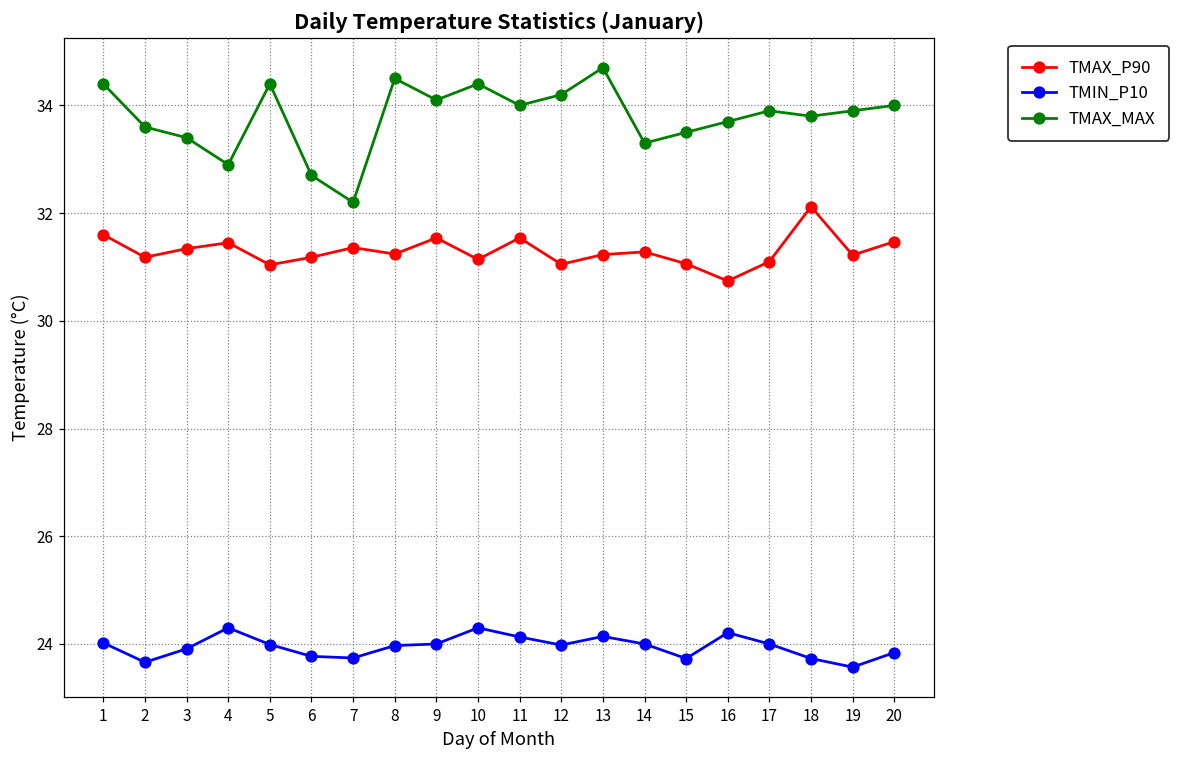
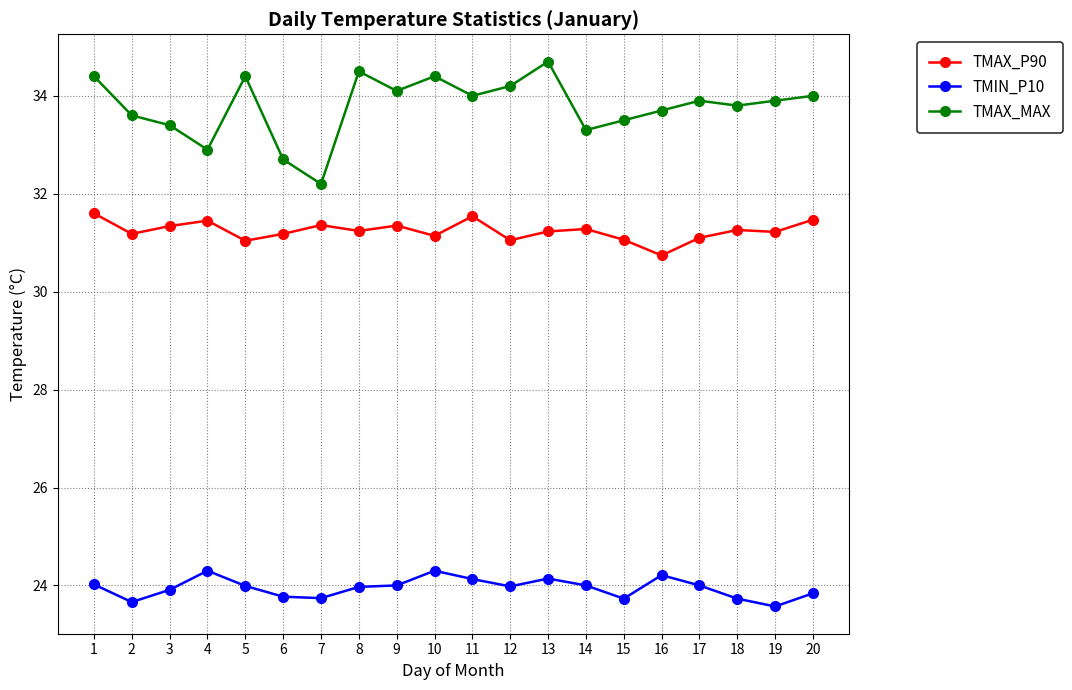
  {
    "TMAX_P90": {
      "1": 31.6,
      "2": 31.2,
      "3": 31.3,
      "4": 31.5,
      "5": 31.0,
      "6": 31.2,
      "7": 31.4,
      "8": 31.2,
-     "9": 31.5,
+     "9": 31.4,
      "10": 31.1,
      "11": 31.5,
      "12": 31.1,
      "13": 31.2,
      "14": 31.3,
      "15": 31.1,
      "16": 30.7,
      "17": 31.1,
-     "18": 32.1,
+     "18": 31.3,
      "19": 31.2,
      "20": 31.5
    },
    "TMIN_P10": {
      "1": 24.0,
      "2": 23.7,
      "3": 23.9,
      "4": 24.3,
      "5": 24.0,
      "6": 23.8,
      "7": 23.7,
      "8": 24.0,
      "9": 24.0,
      "10": 24.3,
      "11": 24.1,
      "12": 24.0,
      "13": 24.1,
      "14": 24.0,
      "15": 23.7,
      "16": 24.2,
      "17": 24.0,
      "18": 23.7,
      "19": 23.6,
      "20": 23.8
    },
    "TMAX_MAX": {
      "1": 34.4,
      "2": 33.6,
      "3": 33.4,
      "4": 32.9,
      "5": 34.4,
      "6": 32.7,
      "7": 32.2,
      "8": 34.5,
      "9": 34.1,
      "10": 34.4,
      "11": 34.0,
      "12": 34.2,
      "13": 34.7,
      "14": 33.3,
      "15": 33.5,
      "16": 33.7,
      "17": 33.9,
      "18": 33.8,
      "19": 33.9,
      "20": 34.0
    }
  }
